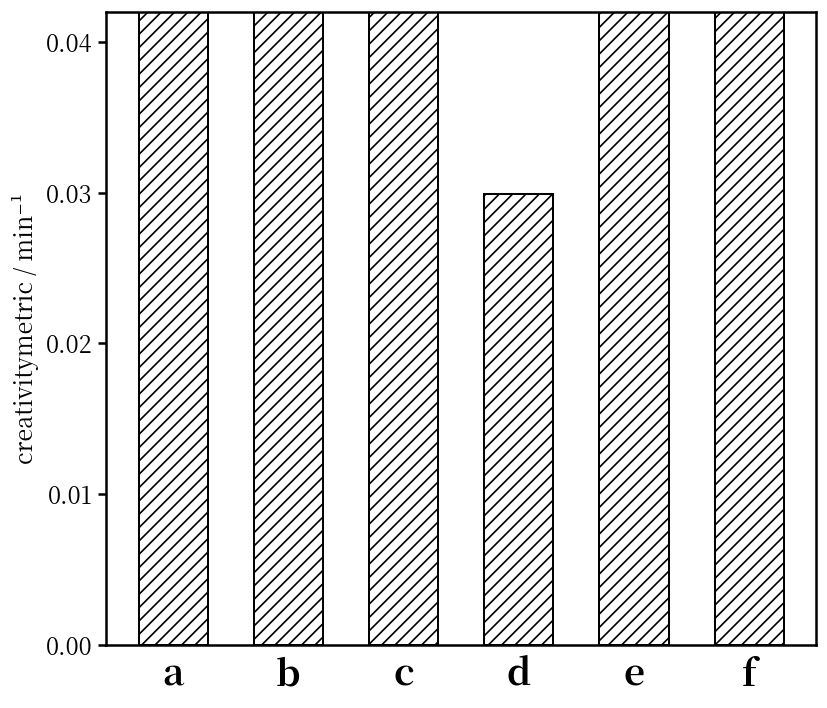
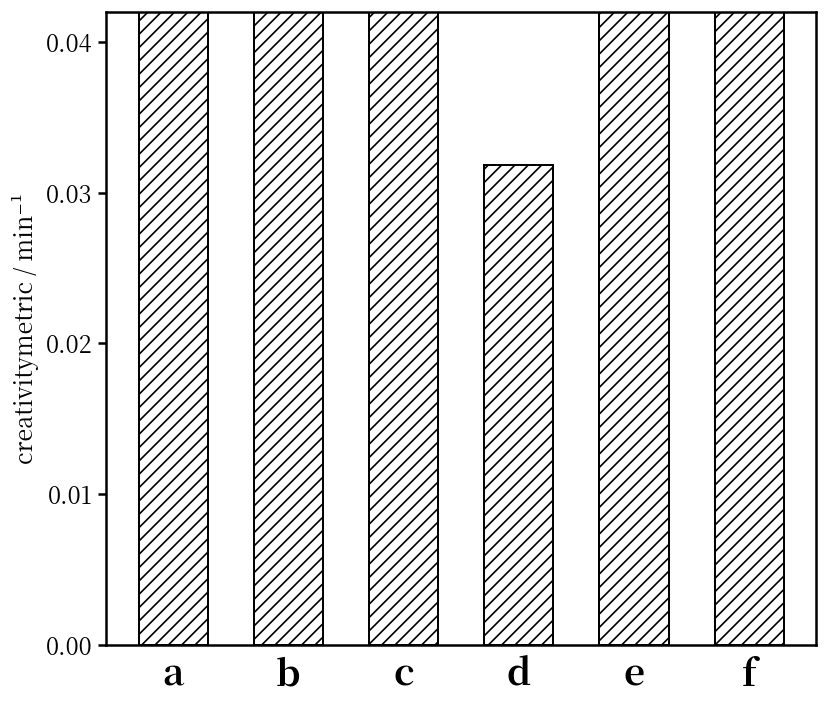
  {
-   "d": 0.0299
+   "d": 0.0318
  }
